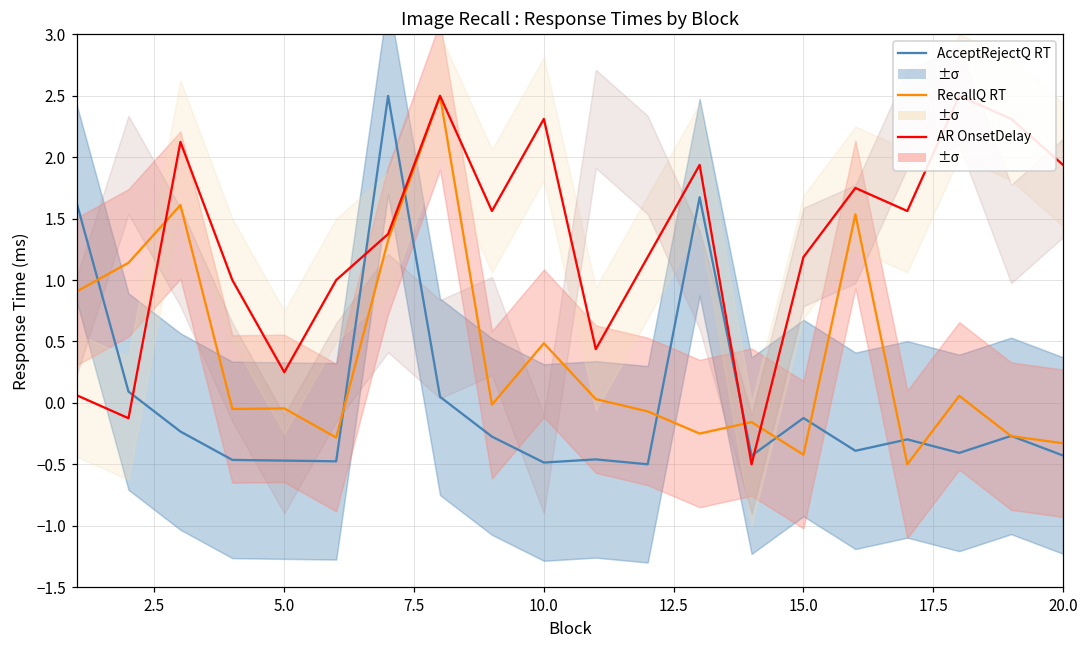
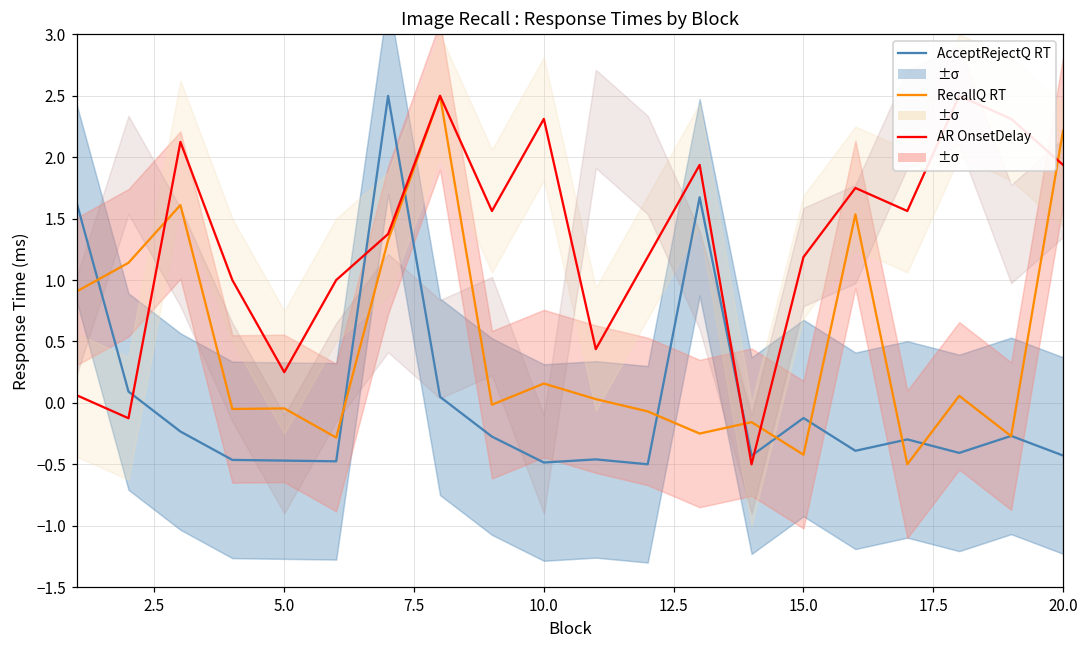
  {
    "RecallQ RT": {
      "5.0": -0.04,
-     "10.0": 0.49,
+     "10.0": 0.16,
      "15.0": -0.42,
-     "20.0": -0.33
+     "20.0": 2.22
    },
    "AR OnsetDelay": {
      "5.0": 0.25,
      "10.0": 2.31,
      "15.0": 1.19,
      "20.0": 1.94
    }
  }
